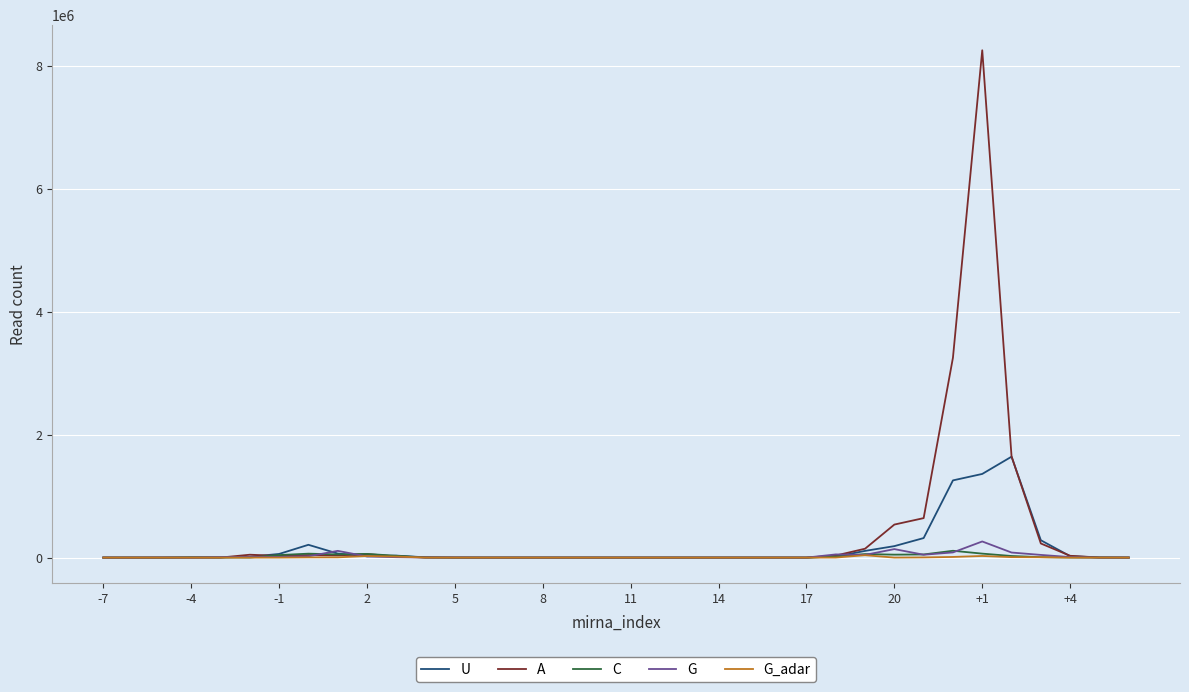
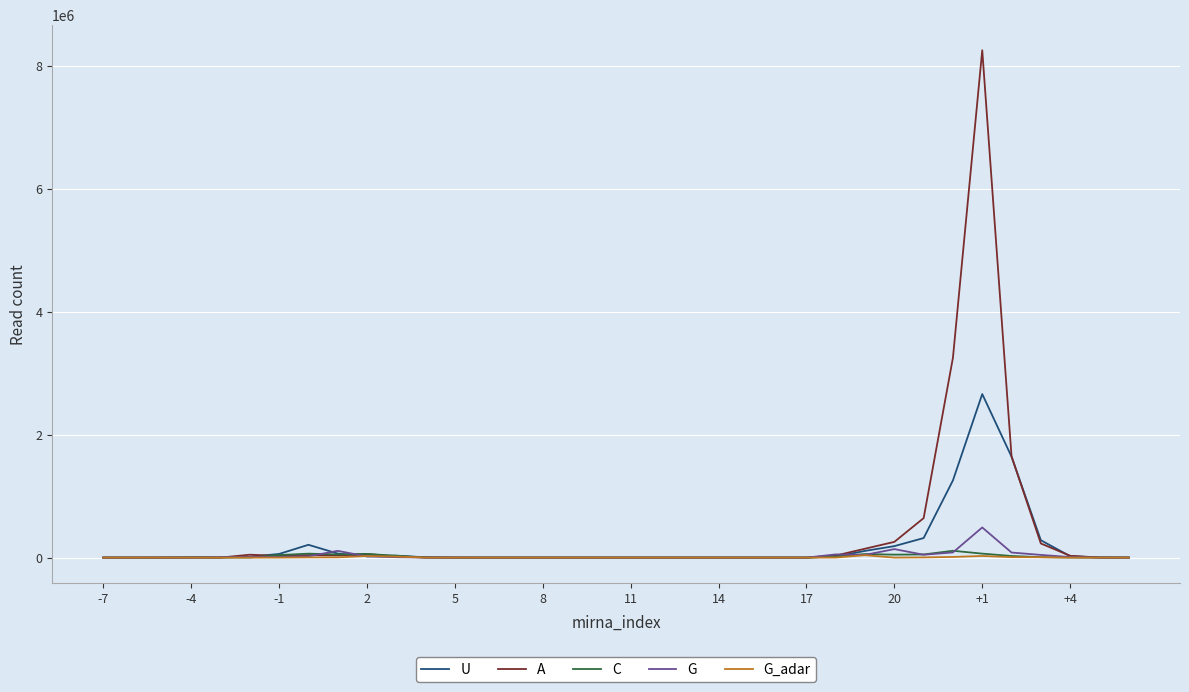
  {
    "U": {
      "20": 200000,
-     "+1": 1400000
+     "+1": 2700000
    },
    "A": {
-     "20": 500000,
+     "20": 300000,
      "+1": 8300000
    },
    "C": {
      "20": 0
    },
    "G": {
      "20": 100000,
-     "+1": 300000
+     "+1": 500000
    },
    "G_adar": {
      "20": 0
    }
  }
